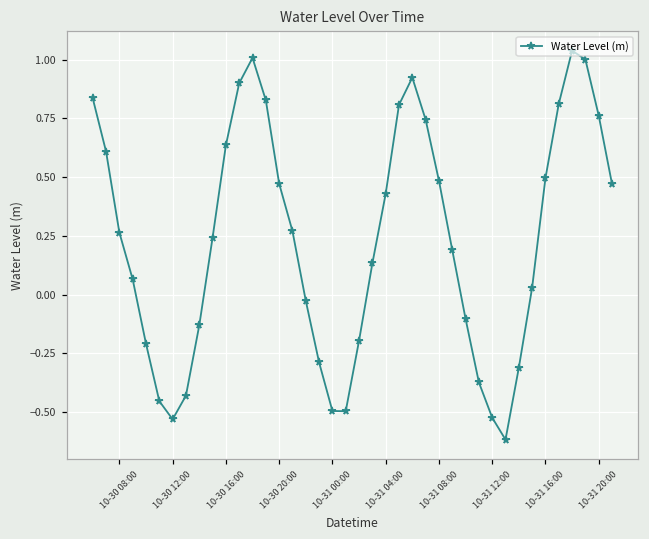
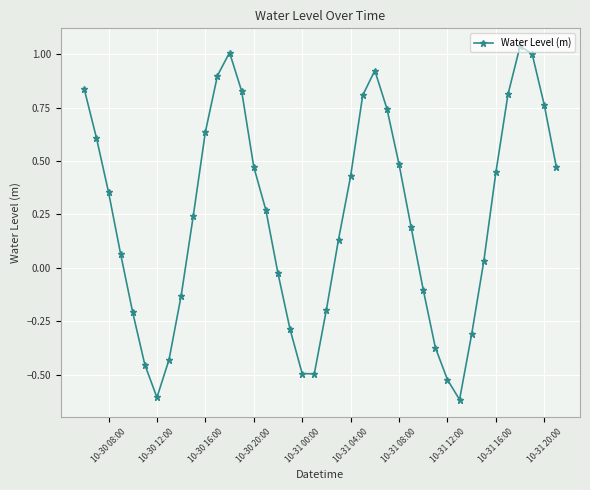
  {
-   "10-30 08:00": 0.26,
-   "10-30 12:00": -0.53,
+   "10-30 08:00": 0.35,
+   "10-30 12:00": -0.61,
    "10-30 16:00": 0.64,
    "10-30 20:00": 0.47,
    "10-31 00:00": -0.50,
    "10-31 04:00": 0.43,
    "10-31 08:00": 0.48,
    "10-31 12:00": -0.52,
-   "10-31 16:00": 0.50,
+   "10-31 16:00": 0.45,
    "10-31 20:00": 0.76
  }
